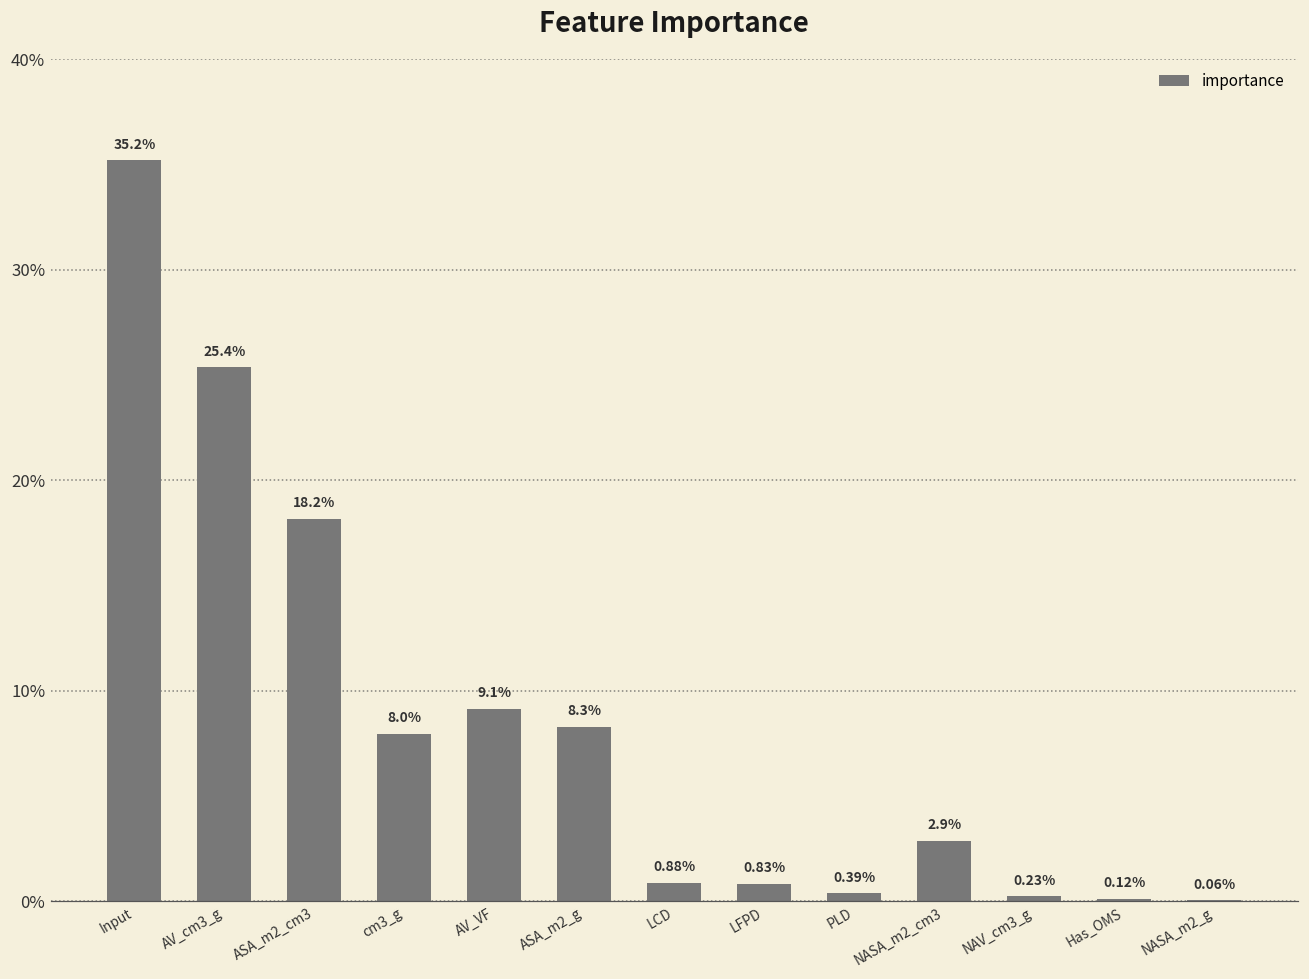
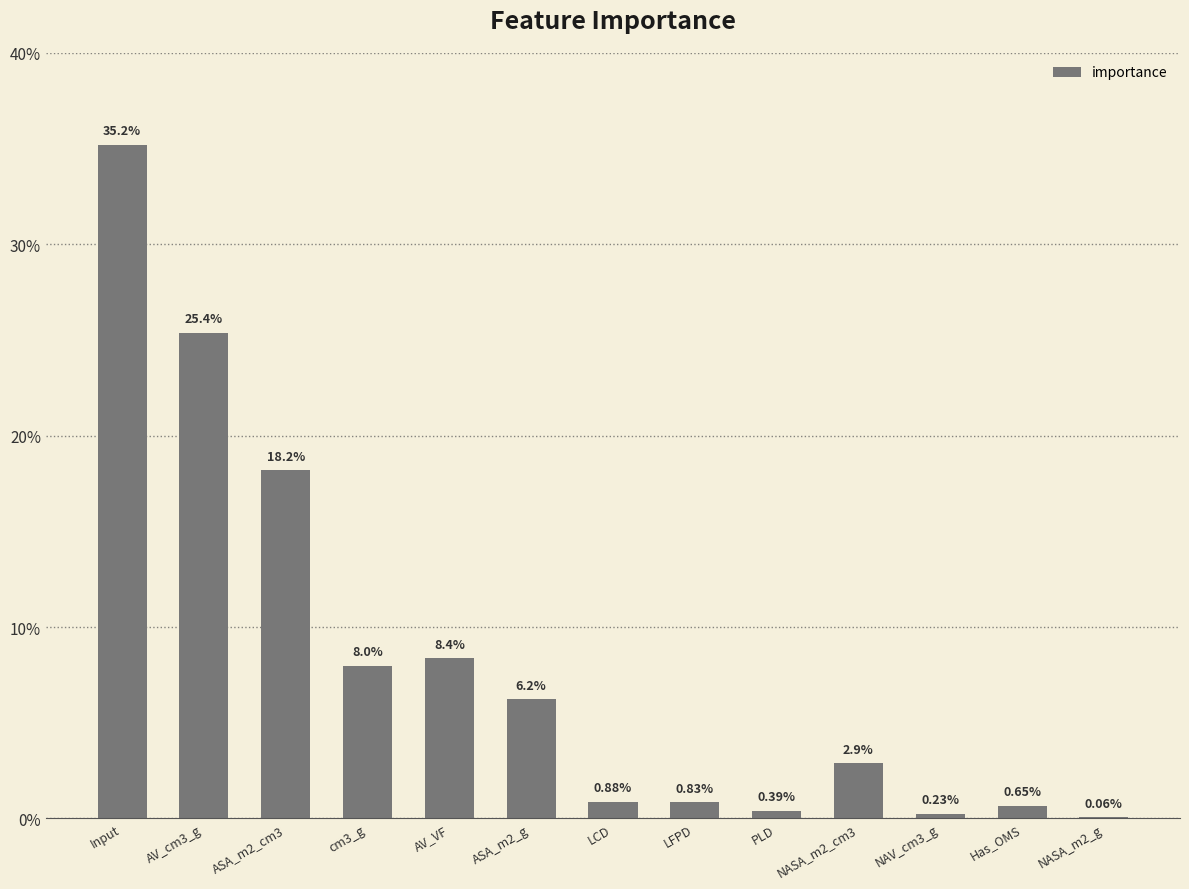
  {
    "Input": "35.2%",
    "AV_cm3_g": "25.4%",
    "ASA_m2_cm3": "18.2%",
    "cm3_g": "8.0%",
-   "AV_VF": "9.1%",
-   "ASA_m2_g": "8.3%",
+   "AV_VF": "8.4%",
+   "ASA_m2_g": "6.2%",
    "LCD": "0.88%",
    "LFPD": "0.83%",
    "PLD": "0.39%",
    "NASA_m2_cm3": "2.9%",
    "NAV_cm3_g": "0.23%",
-   "Has_OMS": "0.12%",
+   "Has_OMS": "0.65%",
    "NASA_m2_g": "0.06%"
  }
